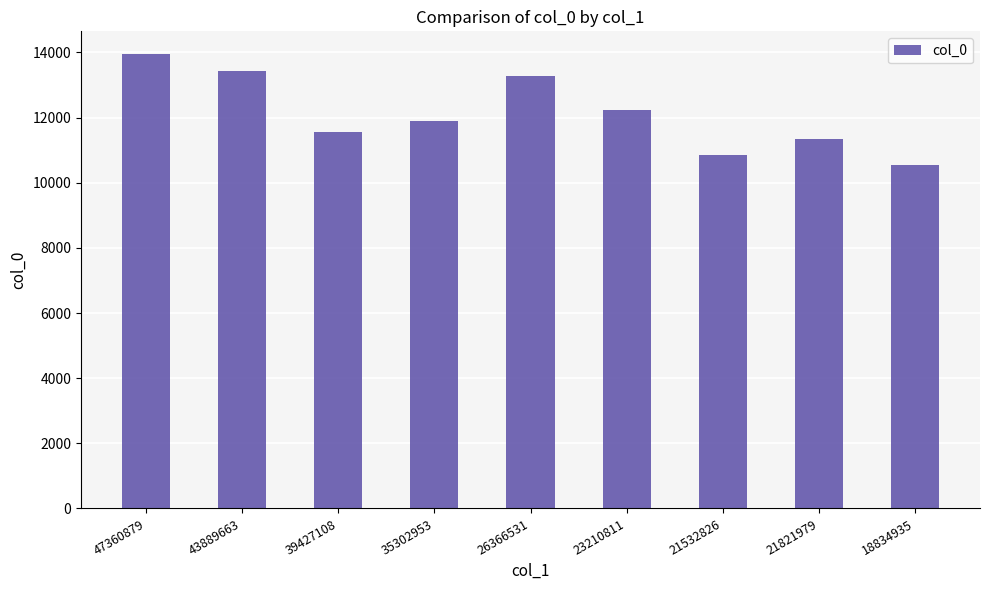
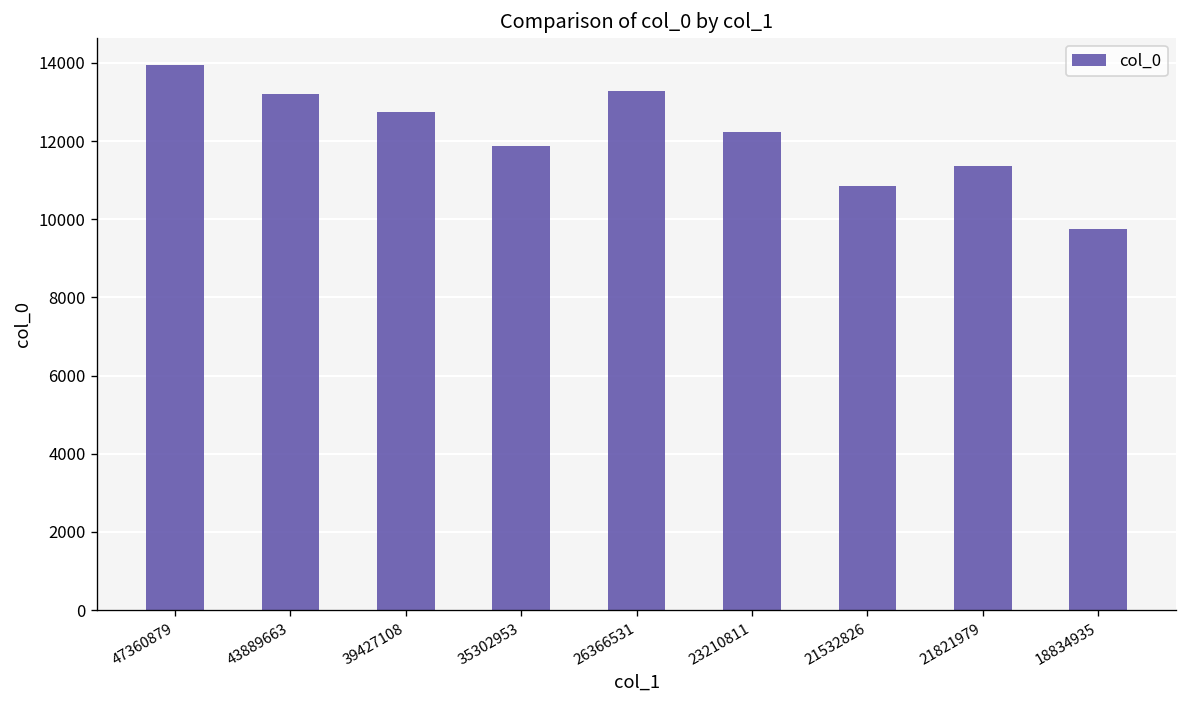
  {
    "47360879": 14000,
-   "43889663": 13400,
-   "39427108": 11600,
+   "43889663": 13200,
+   "39427108": 12700,
    "35302953": 11900,
    "26366531": 13300,
    "23210811": 12200,
    "21532826": 10800,
    "21821979": 11400,
-   "18834935": 10600
+   "18834935": 9700
  }
